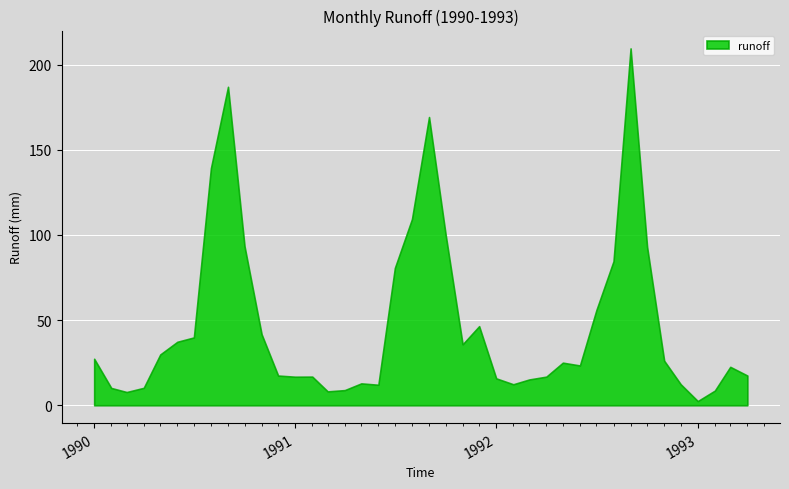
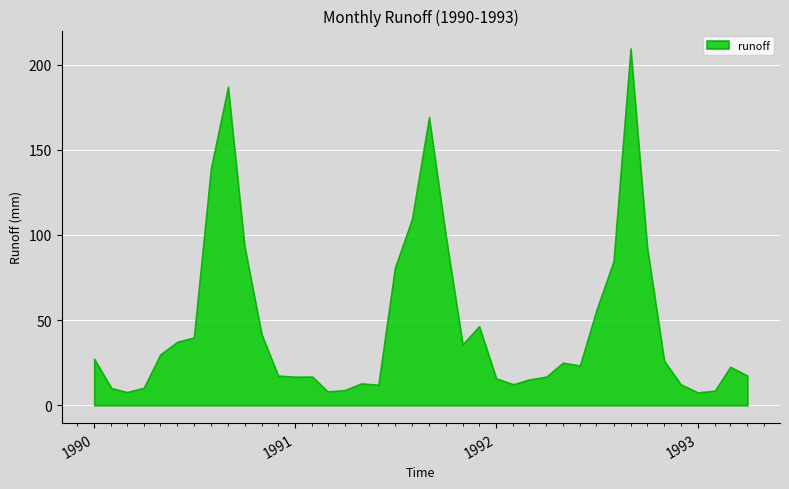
  {
    "1990": 27,
    "1991": 17,
    "1992": 16,
-   "1993": 2
+   "1993": 8
  }
